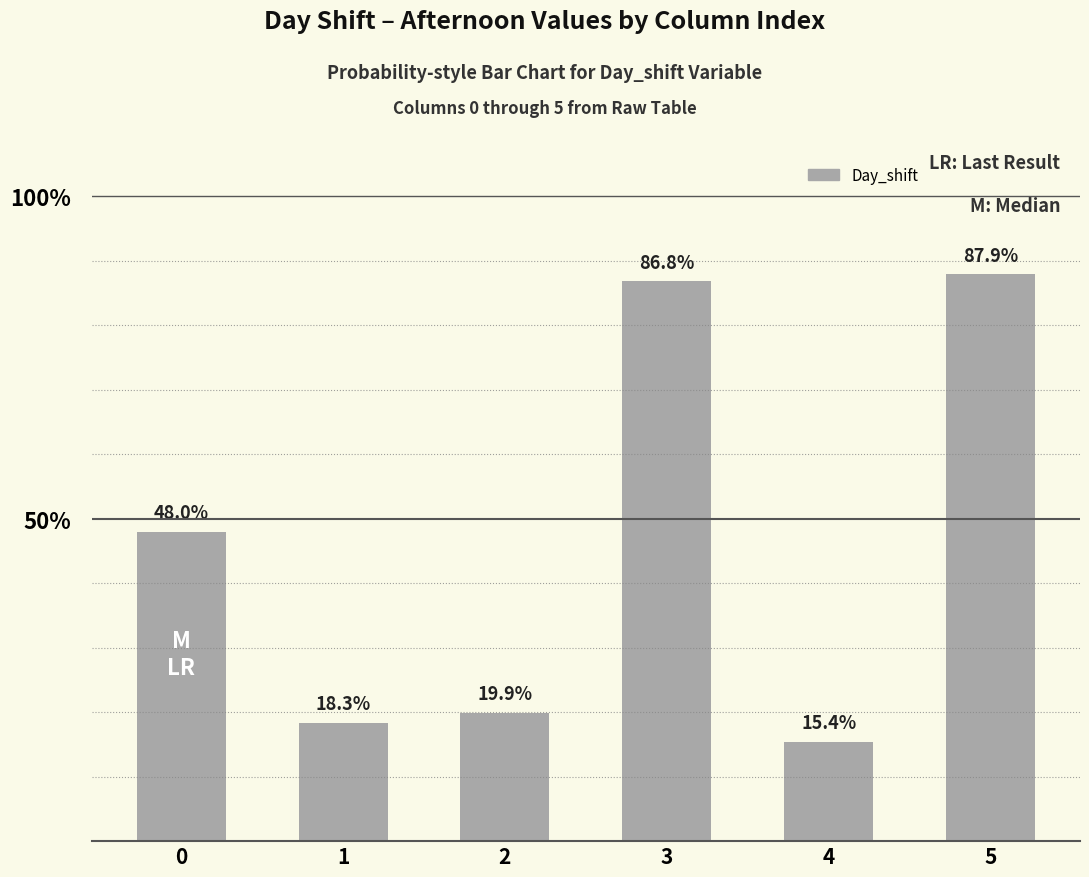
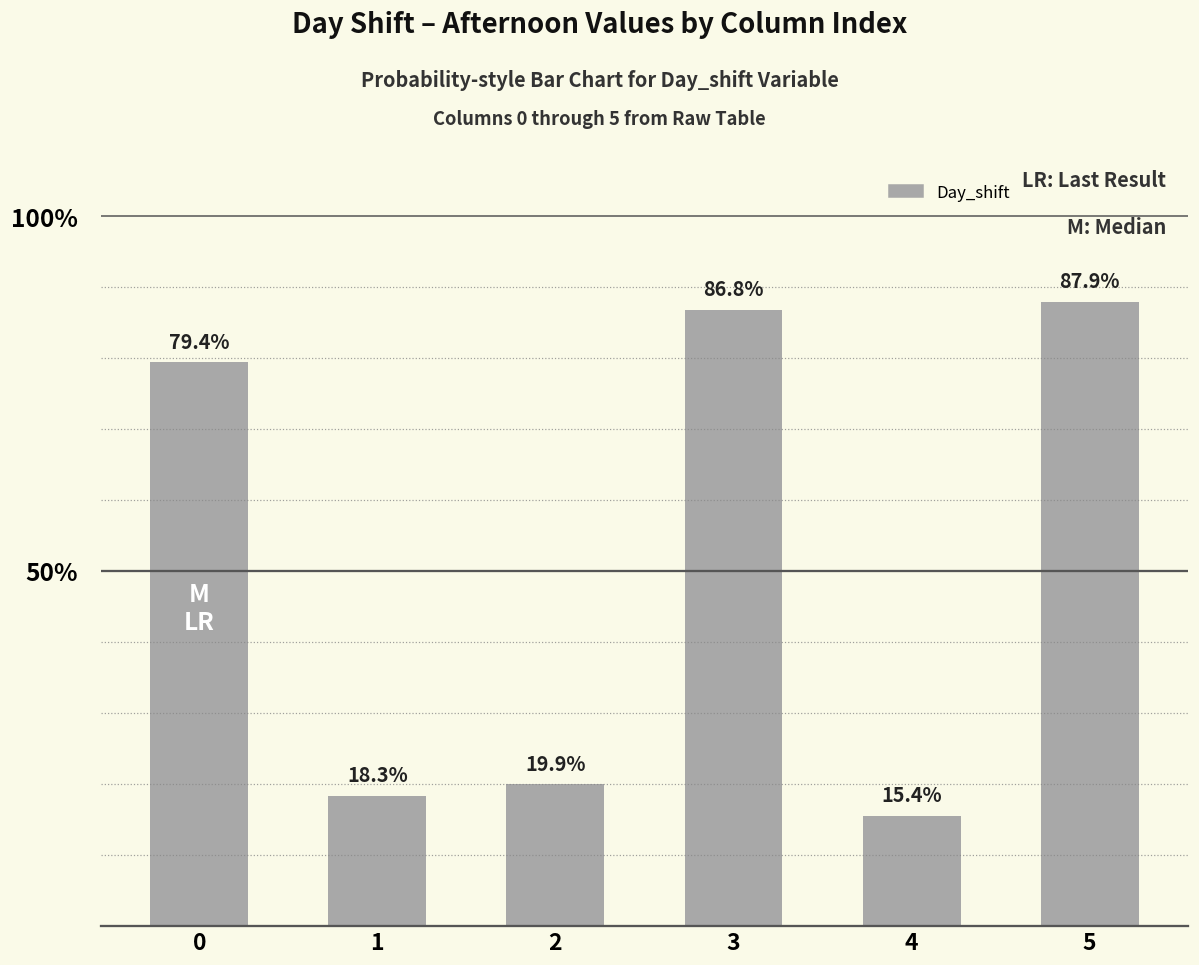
  {
-   "0": "48.0%",
+   "0": "79.4%",
    "1": "18.3%",
    "2": "19.9%",
    "3": "86.8%",
    "4": "15.4%",
    "5": "87.9%"
  }
